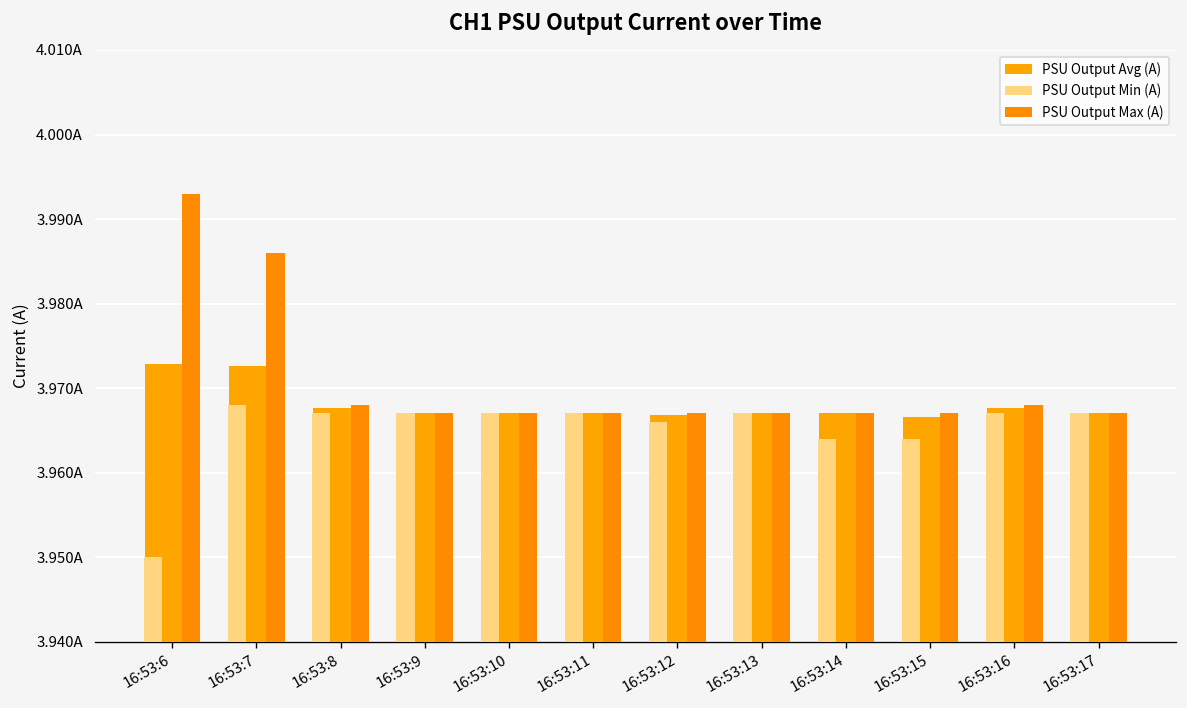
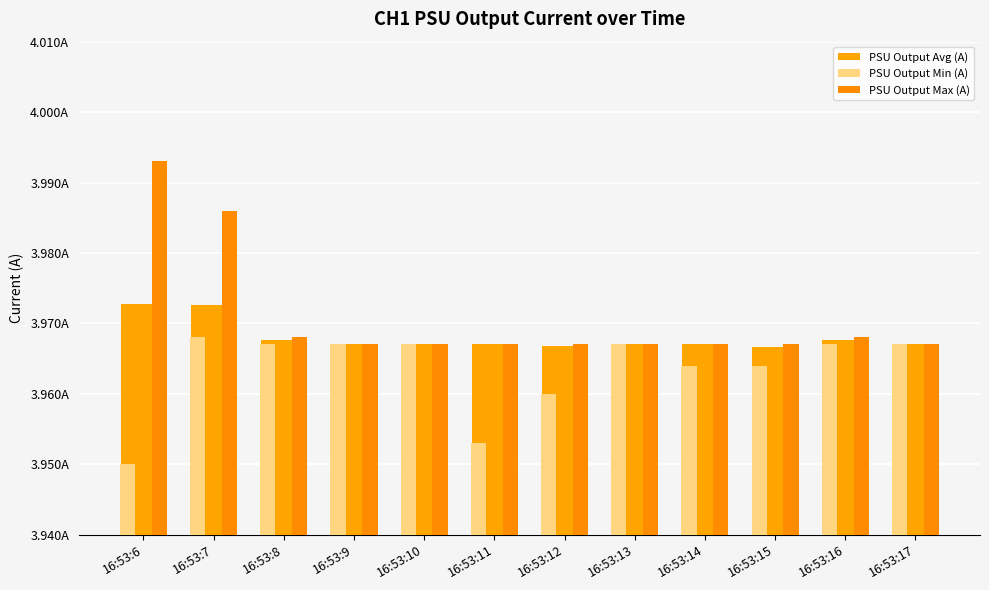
  {
    "PSU Output Min (A)": {
      "16:53:9": "3.967A",
      "16:53:10": "3.967A",
-     "16:53:11": "3.967A",
-     "16:53:12": "3.966A",
+     "16:53:11": "3.953A",
+     "16:53:12": "3.960A",
      "16:53:13": "3.967A",
      "16:53:17": "3.967A"
    }
  }
